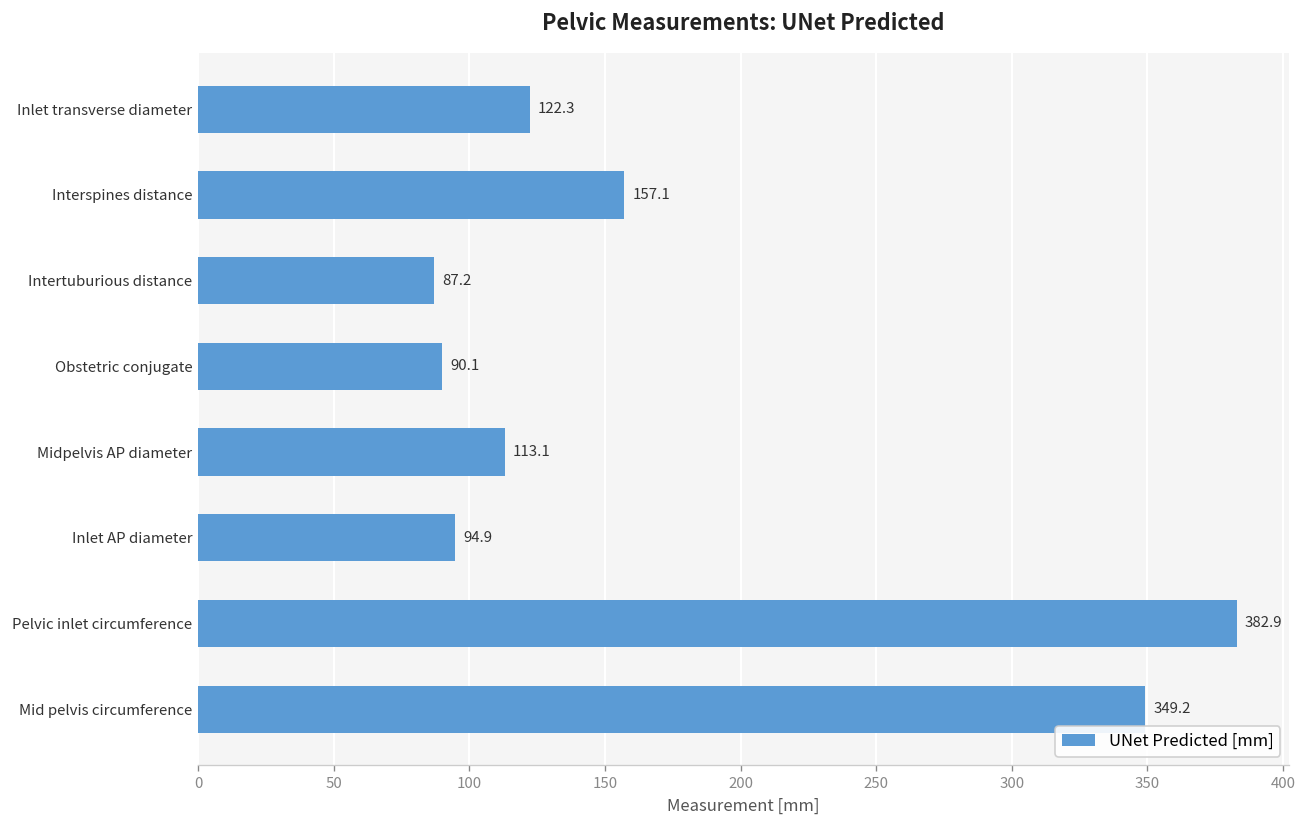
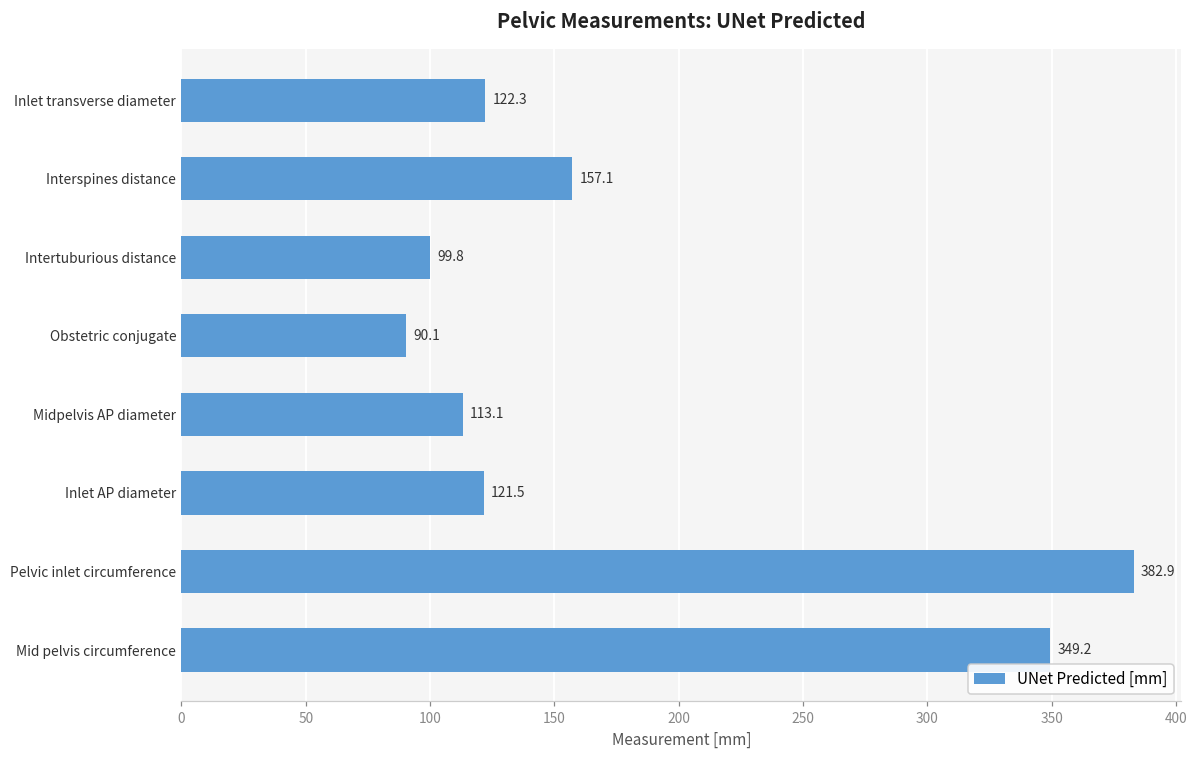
  {
    "Inlet transverse diameter": 122.3,
    "Interspines distance": 157.1,
-   "Intertuburious distance": 87.2,
+   "Intertuburious distance": 99.8,
    "Obstetric conjugate": 90.1,
    "Midpelvis AP diameter": 113.1,
-   "Inlet AP diameter": 94.9,
+   "Inlet AP diameter": 121.5,
    "Pelvic inlet circumference": 382.9,
    "Mid pelvis circumference": 349.2
  }
